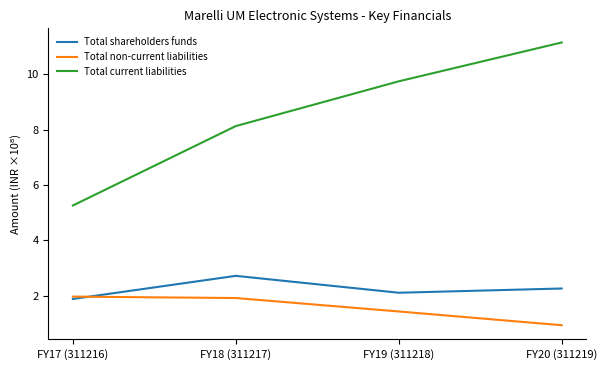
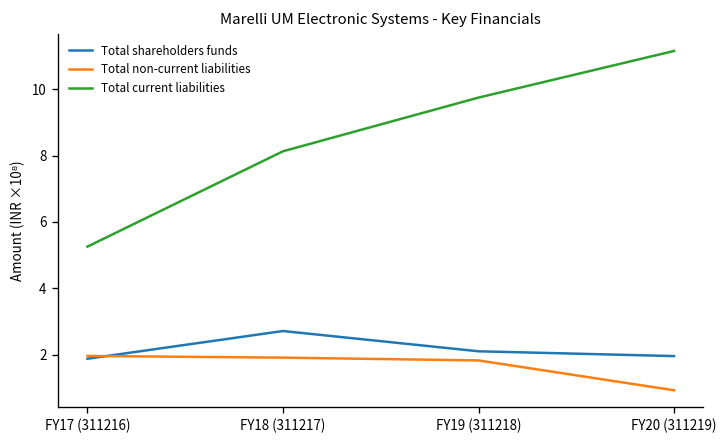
  {
    "Total shareholders funds": {
      "FY18 (311217)": 2.7,
      "FY19 (311218)": 2.1,
-     "FY20 (311219)": 2.3
+     "FY20 (311219)": 2.0
    },
    "Total non-current liabilities": {
      "FY18 (311217)": 1.9,
-     "FY19 (311218)": 1.4,
+     "FY19 (311218)": 1.8,
      "FY20 (311219)": 0.9
    },
    "Total current liabilities": {
      "FY17 (311216)": 5.3,
      "FY18 (311217)": 8.1,
      "FY19 (311218)": 9.8,
      "FY20 (311219)": 11.2
    }
  }
